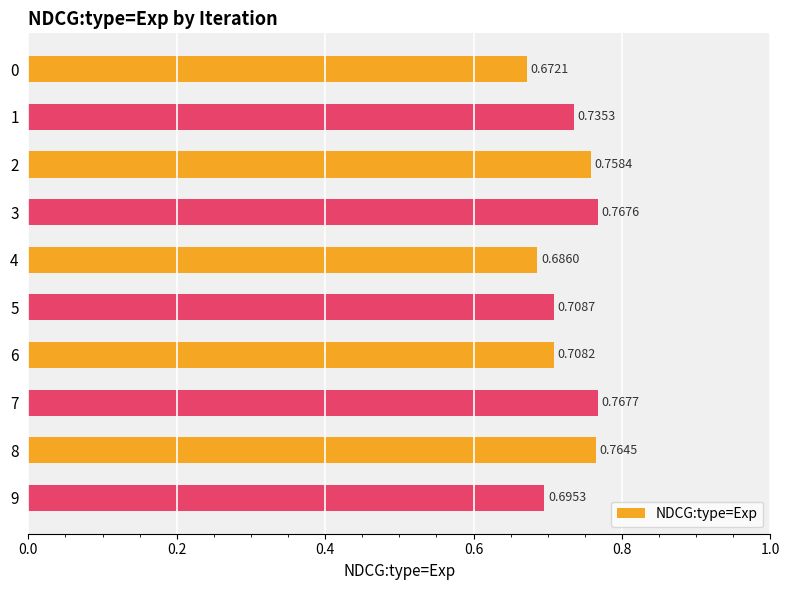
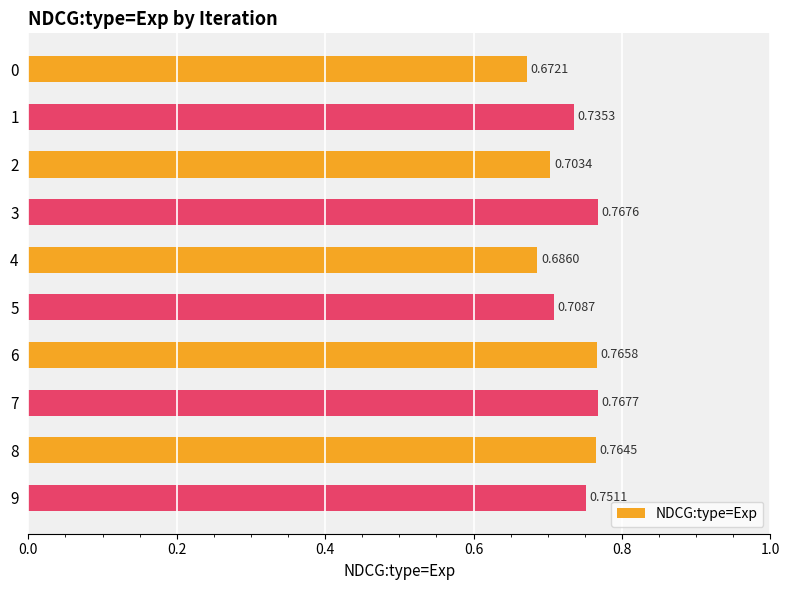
  {
    "0": 0.6721,
    "1": 0.7353,
-   "2": 0.7584,
+   "2": 0.7034,
    "3": 0.7676,
    "4": 0.6860,
    "5": 0.7087,
-   "6": 0.7082,
+   "6": 0.7658,
    "7": 0.7677,
    "8": 0.7645,
-   "9": 0.6953
+   "9": 0.7511
  }
